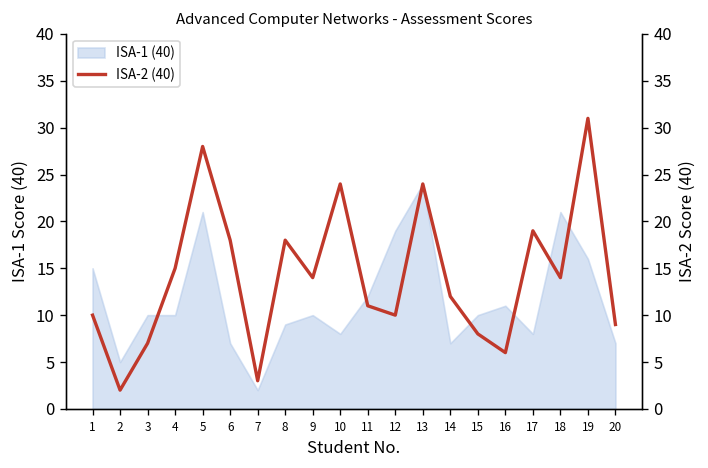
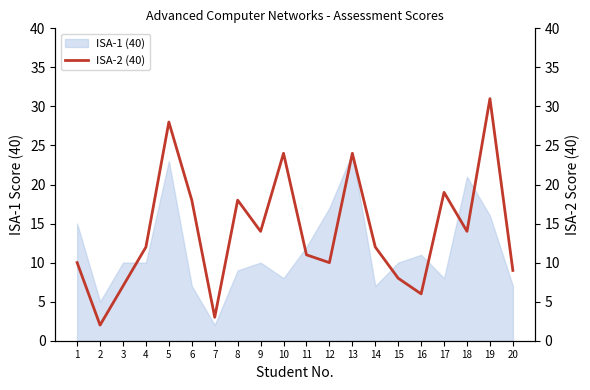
  {
    "ISA-1 (40)": {
      "1": 15,
      "2": 5,
      "3": 10,
      "4": 10,
-     "5": 21,
+     "5": 23,
      "6": 7,
      "7": 2,
      "8": 9,
      "9": 10,
      "10": 8,
      "11": 12,
-     "12": 19,
+     "12": 17,
      "13": 24,
      "14": 7,
      "15": 10,
      "16": 11,
      "17": 8,
      "18": 21,
      "19": 16,
      "20": 7
    },
    "ISA-2 (40)": {
      "1": 10,
      "2": 2,
      "3": 7,
-     "4": 15,
+     "4": 12,
      "5": 28,
      "6": 18,
      "7": 3,
      "8": 18,
      "9": 14,
      "10": 24,
      "11": 11,
      "12": 10,
      "13": 24,
      "14": 12,
      "15": 8,
      "16": 6,
      "17": 19,
      "18": 14,
      "19": 31,
      "20": 9
    }
  }
